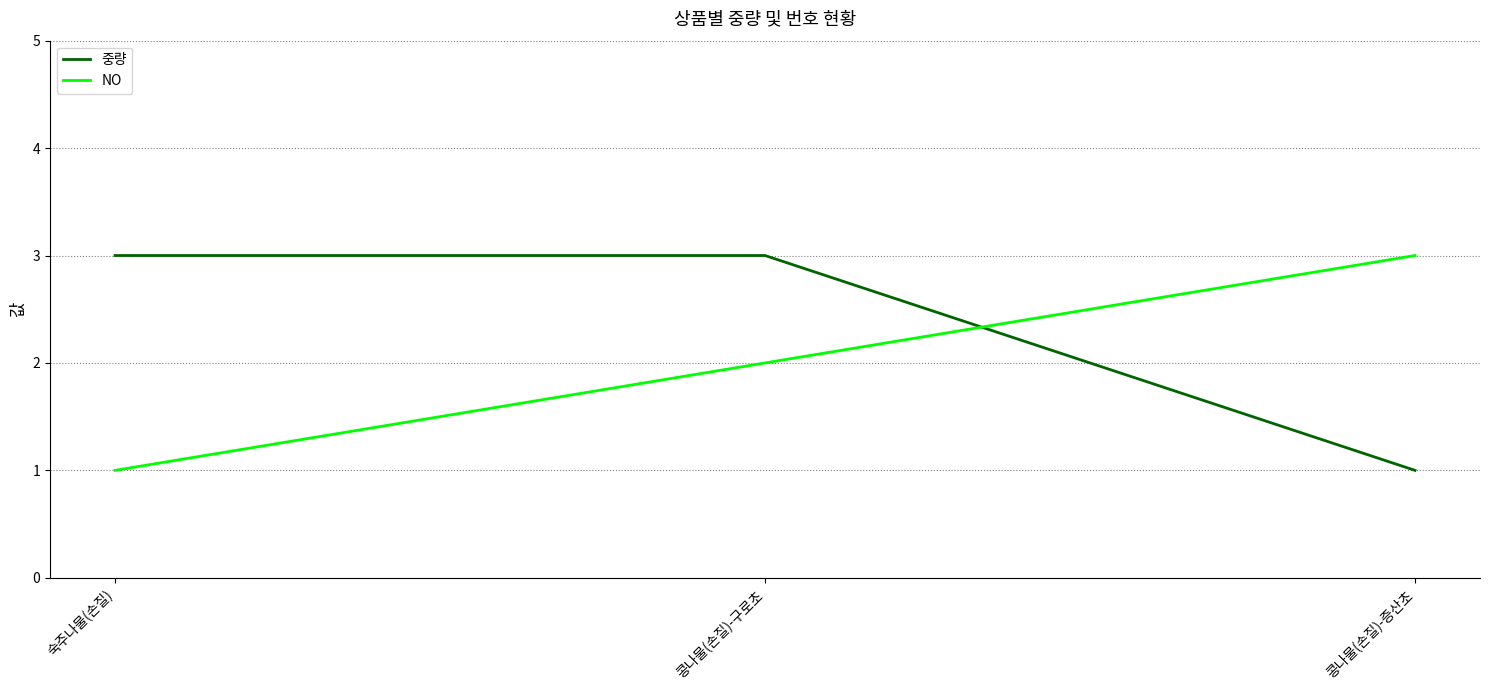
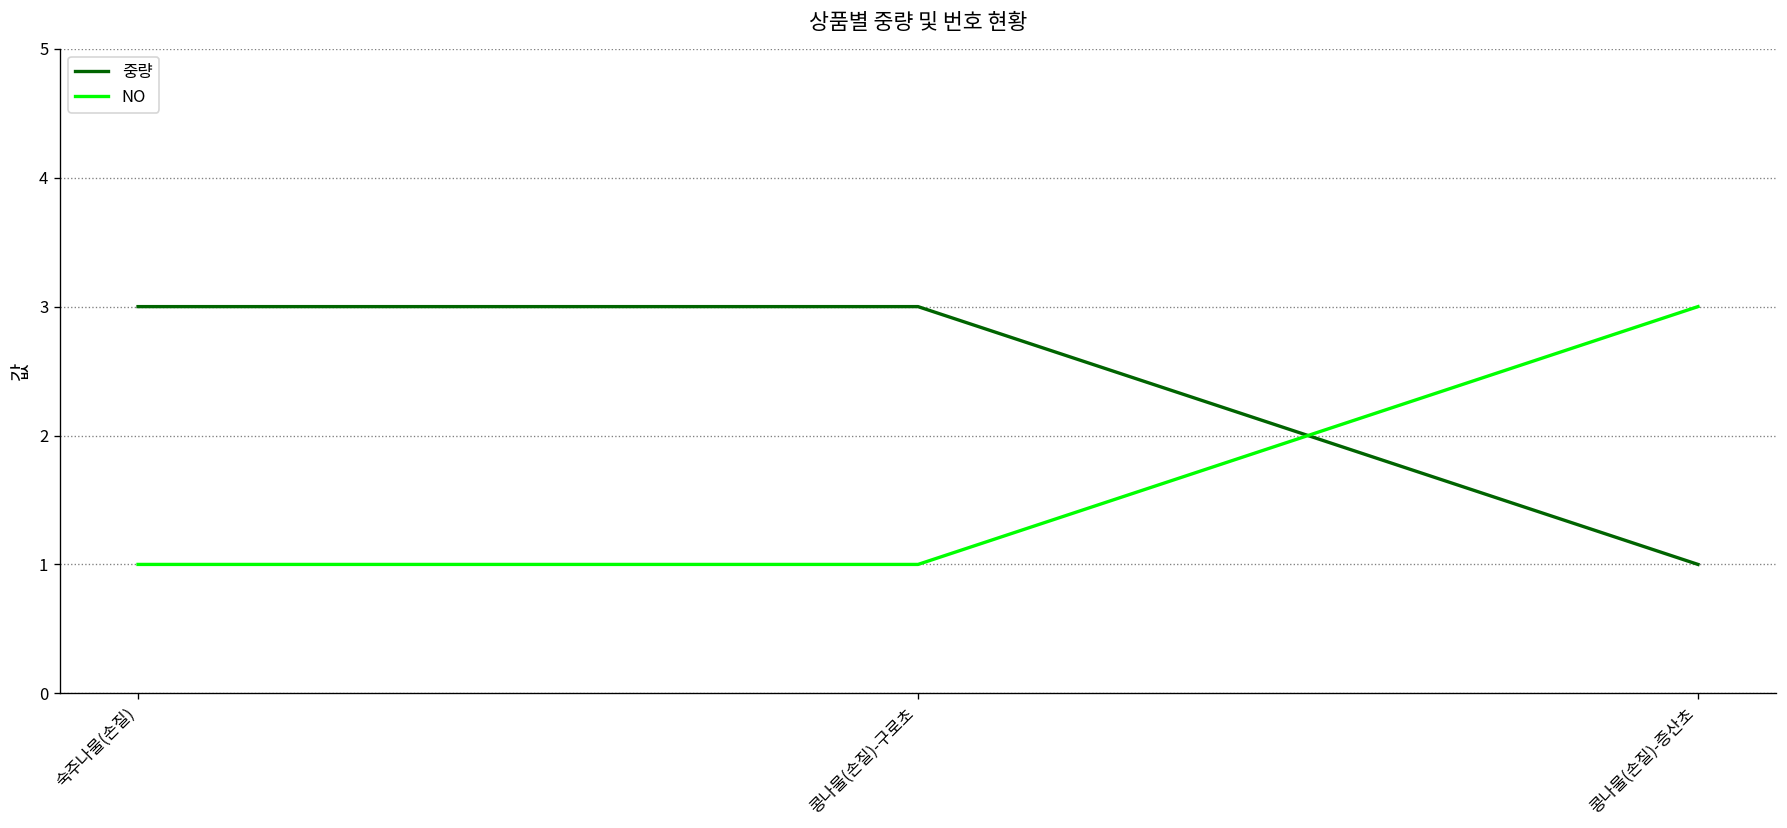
  {
    "중량": {
      "숙주나물(손질)": 3,
      "콩나물(손질)-구로초": 3,
      "콩나물(손질)-증산초": 1
    },
    "NO": {
      "숙주나물(손질)": 1,
-     "콩나물(손질)-구로초": 2,
+     "콩나물(손질)-구로초": 1,
      "콩나물(손질)-증산초": 3
    }
  }
